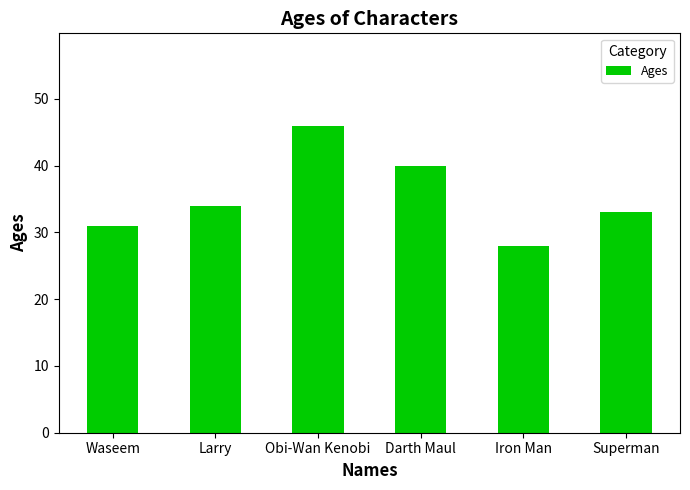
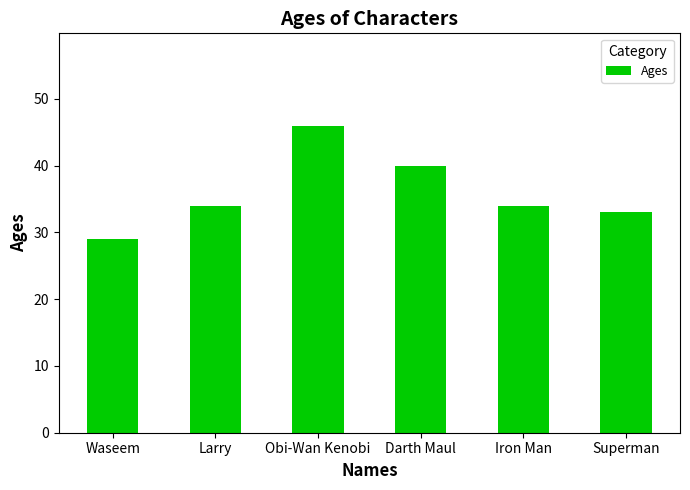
  {
-   "Waseem": 31,
+   "Waseem": 29,
    "Larry": 34,
    "Obi-Wan Kenobi": 46,
    "Darth Maul": 40,
-   "Iron Man": 28,
+   "Iron Man": 34,
    "Superman": 33
  }
